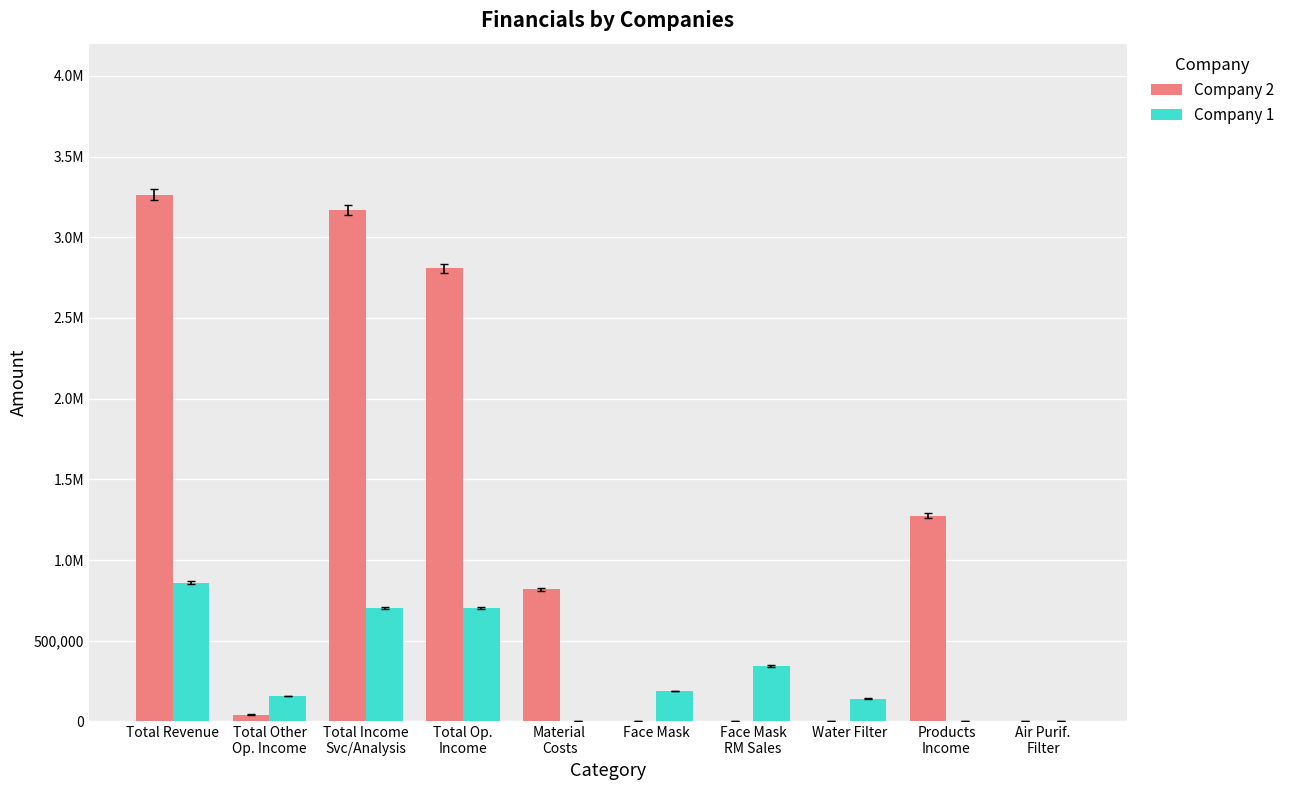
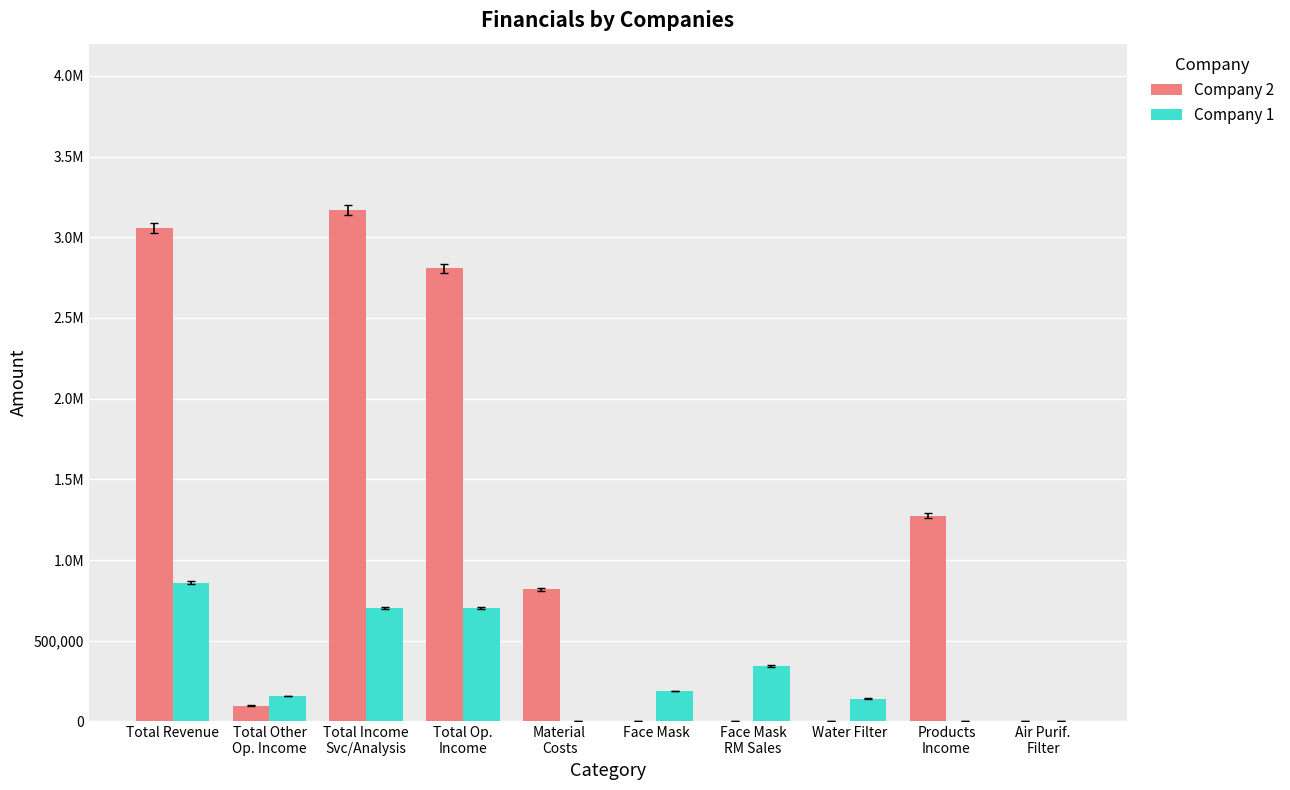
  {
    "Company 2": {
-     "Total Revenue": "3,270,000",
-     "Total Other Op. Income": "40,000",
+     "Total Revenue": "3,060,000",
+     "Total Other Op. Income": "100,000",
      "Total Income Svc/Analysis": "3,170,000",
      "Total Op. Income": "2,810,000",
      "Material Costs": "820,000",
      "Face Mask": "0",
      "Face Mask RM Sales": "0",
      "Water Filter": "0",
      "Products Income": "1,280,000",
      "Air Purif. Filter": "0"
    },
    "Company 1": {
      "Total Revenue": "860,000",
      "Total Other Op. Income": "160,000",
      "Total Income Svc/Analysis": "700,000",
      "Total Op. Income": "700,000",
      "Material Costs": "0",
      "Face Mask": "190,000",
      "Face Mask RM Sales": "340,000",
      "Water Filter": "140,000",
      "Products Income": "0"
    }
  }
